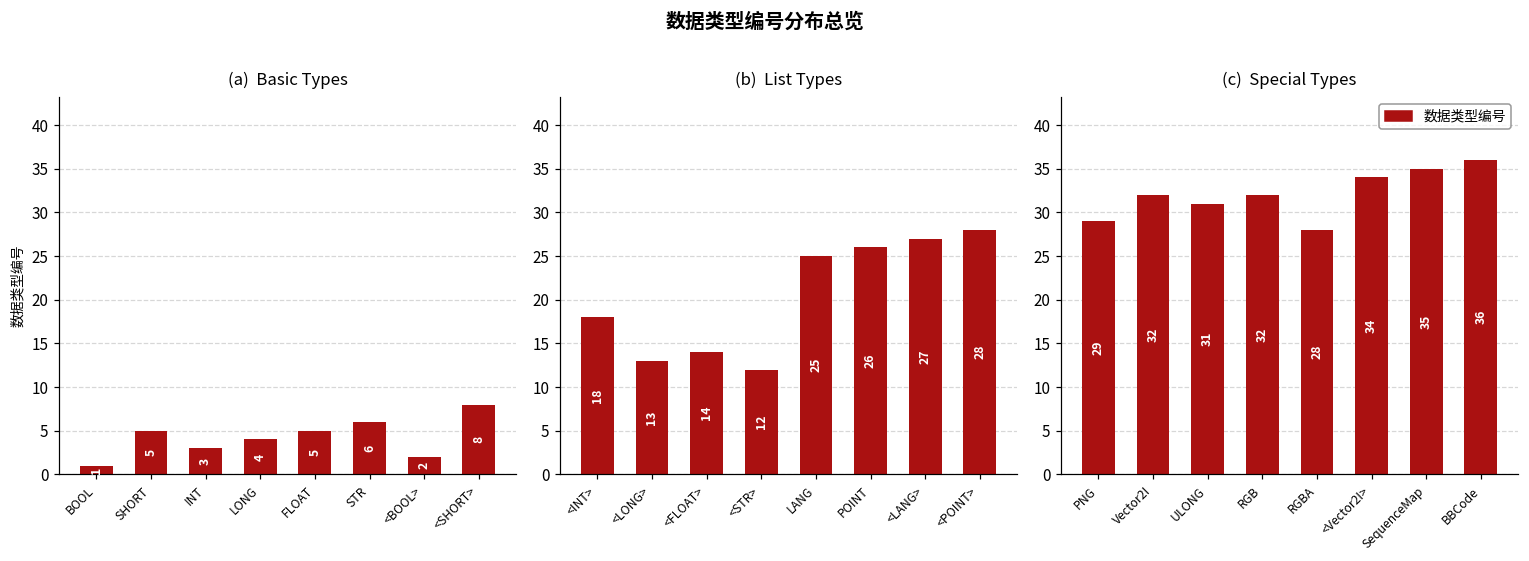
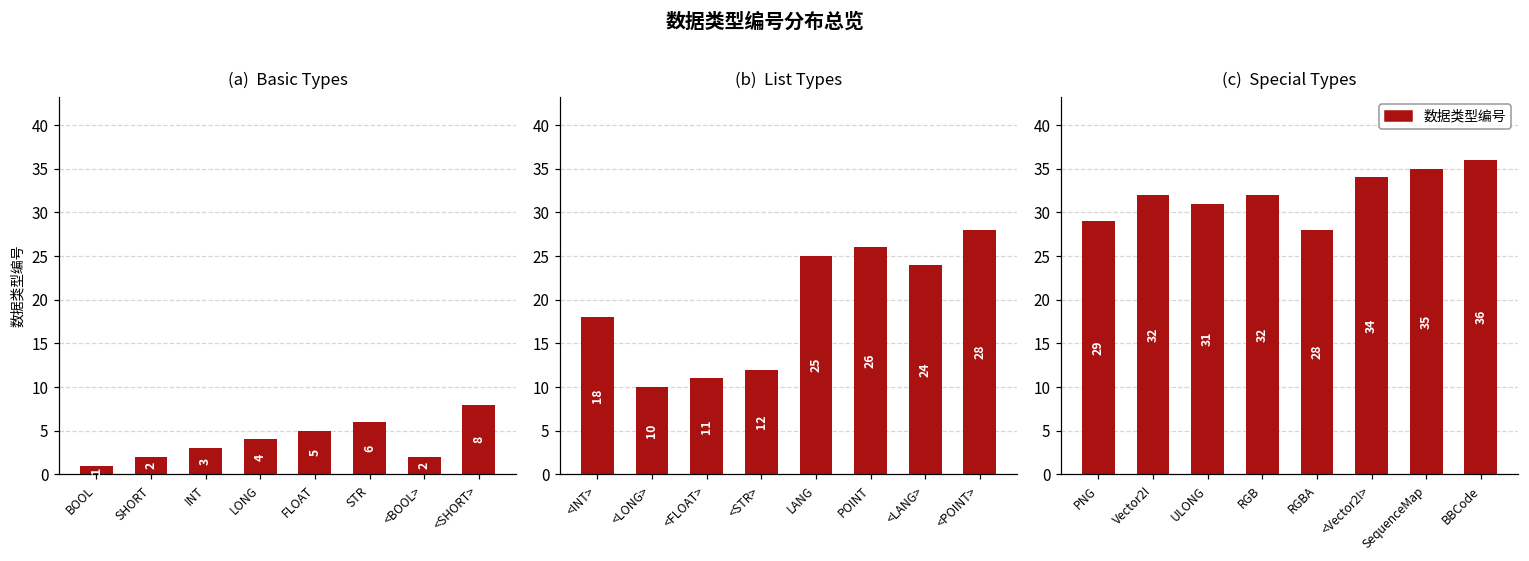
  {
    "(a) Basic Types": {
      "BOOL": 1,
-     "SHORT": 5,
+     "SHORT": 2,
      "INT": 3,
      "LONG": 4,
      "FLOAT": 5,
      "STR": 6,
      "<BOOL>": 2,
      "<SHORT>": 8
    },
    "(b) List Types": {
      "<INT>": 18,
-     "<LONG>": 13,
-     "<FLOAT>": 14,
+     "<LONG>": 10,
+     "<FLOAT>": 11,
      "<STR>": 12,
      "LANG": 25,
      "POINT": 26,
-     "<LANG>": 27,
+     "<LANG>": 24,
      "<POINT>": 28
    },
    "(c) Special Types": {
      "PNG": 29,
      "Vector2I": 32,
      "ULONG": 31,
      "RGB": 32,
      "RGBA": 28,
      "<Vector2I>": 34,
      "SequenceMap": 35,
      "BBCode": 36
    }
  }
